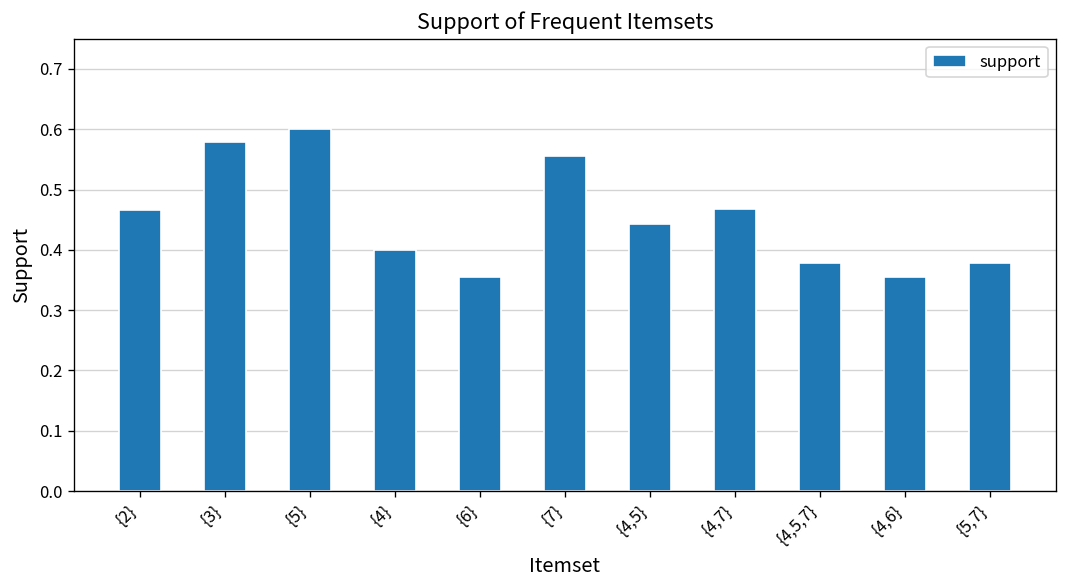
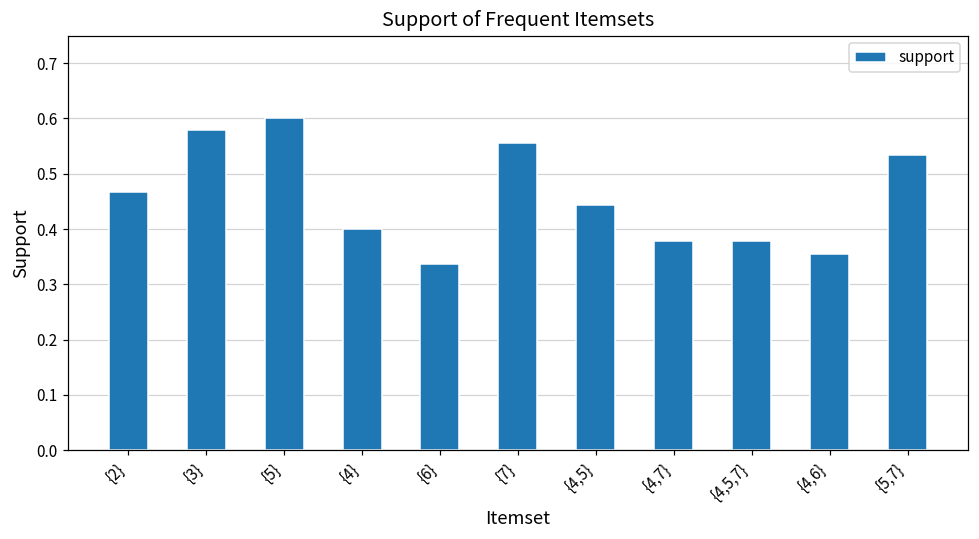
  {
    "{2}": 0.47,
    "{3}": 0.58,
    "{5}": 0.60,
    "{4}": 0.40,
-   "{6}": 0.36,
+   "{6}": 0.34,
    "{7}": 0.56,
    "{4,5}": 0.44,
-   "{4,7}": 0.47,
+   "{4,7}": 0.38,
    "{4,5,7}": 0.38,
    "{4,6}": 0.36,
-   "{5,7}": 0.38
+   "{5,7}": 0.53
  }
